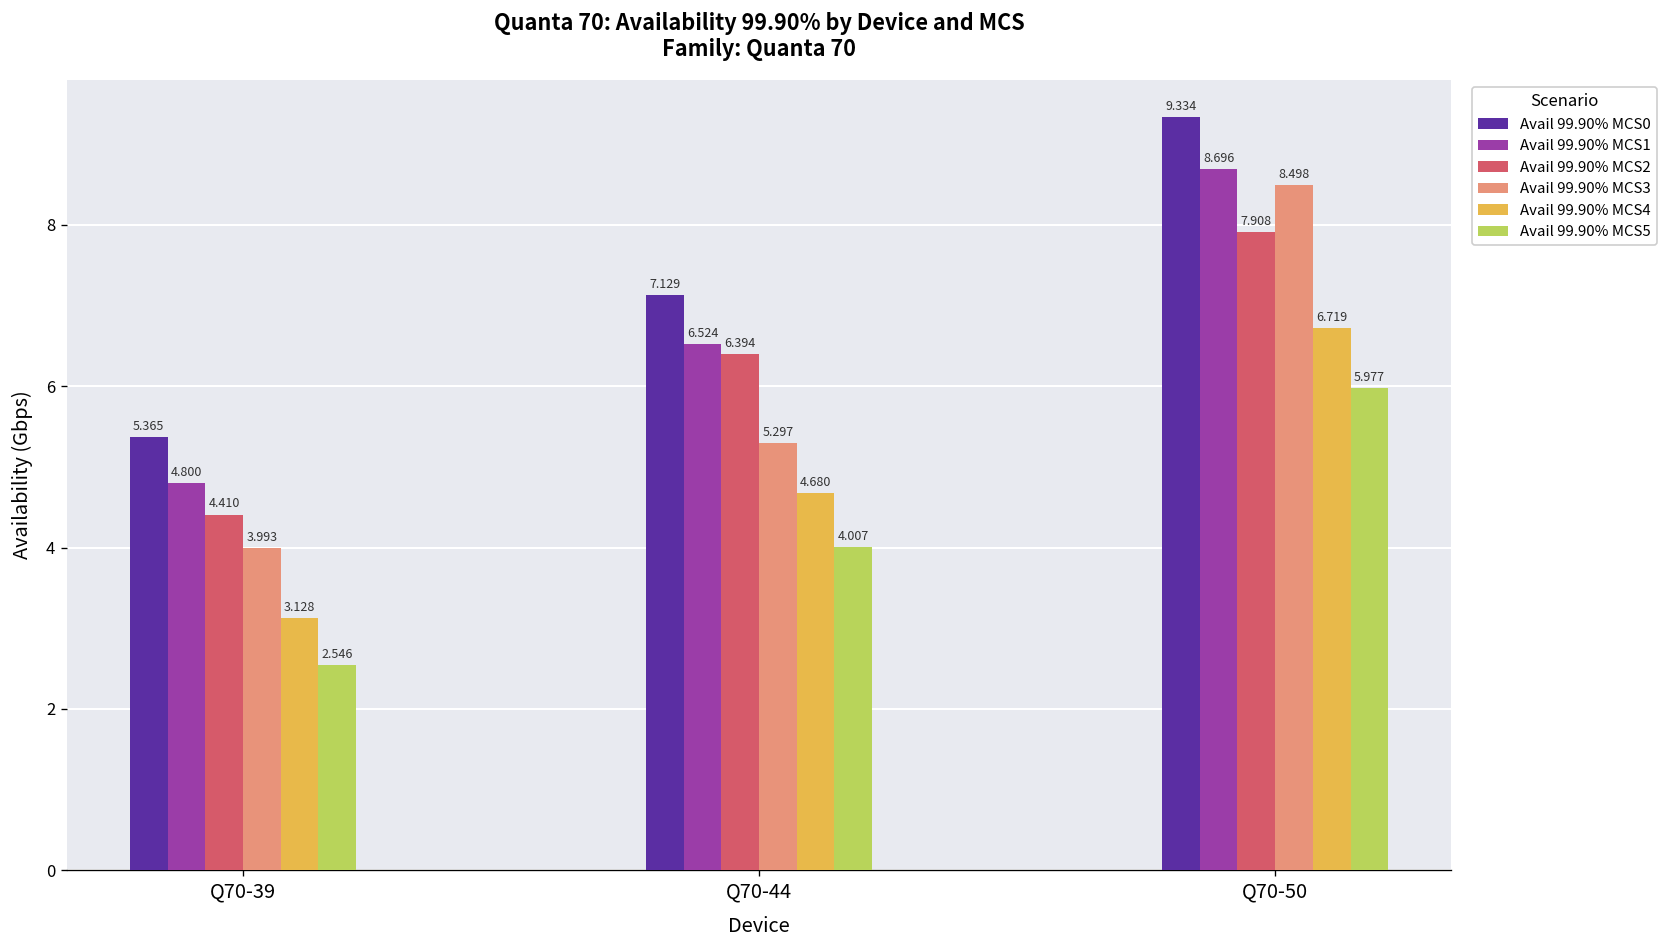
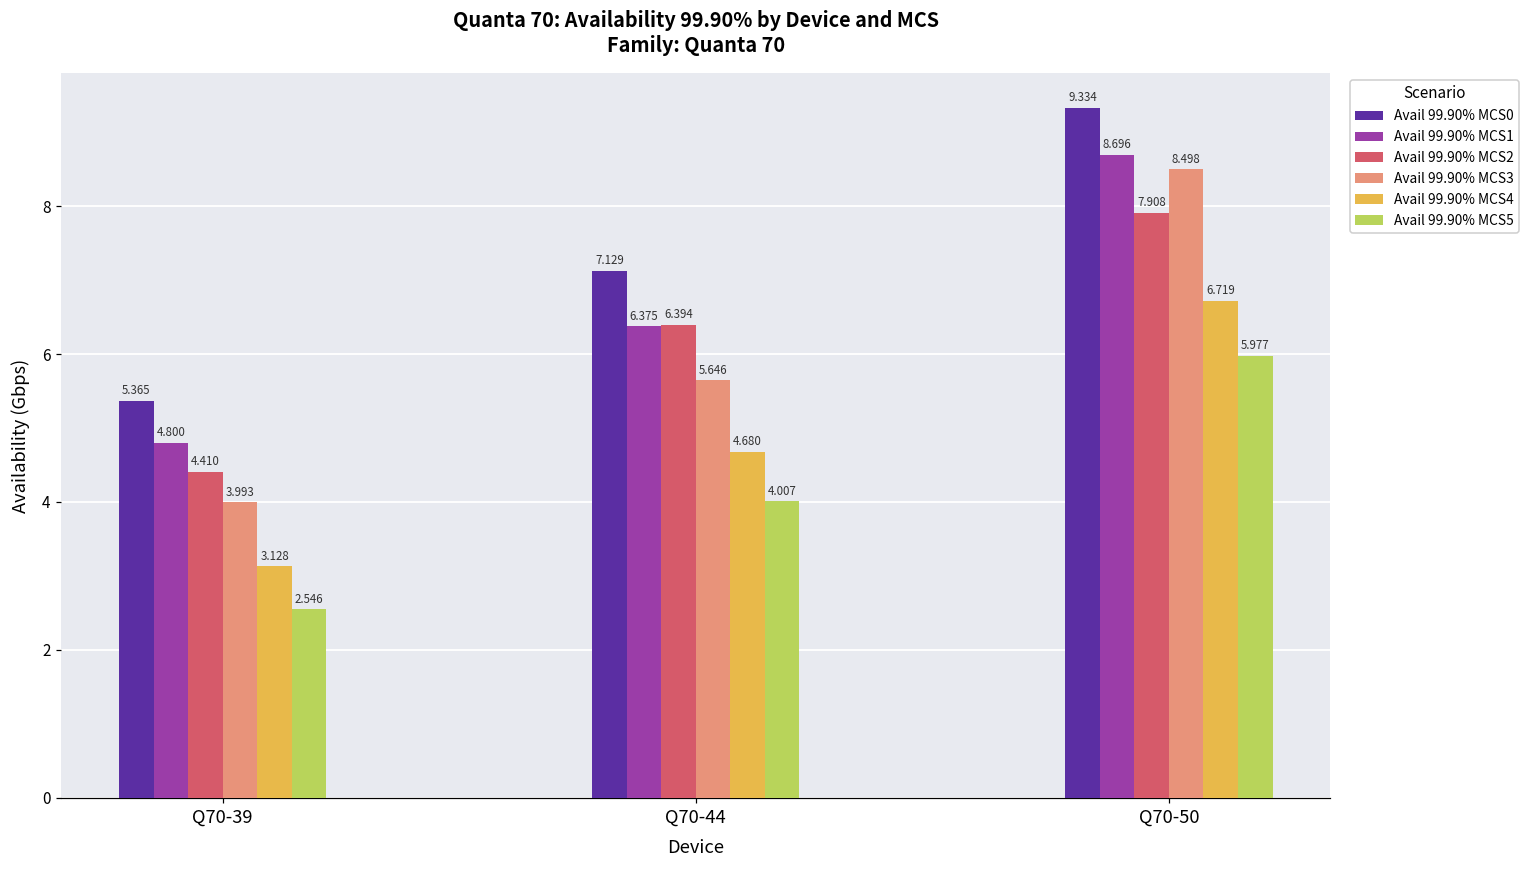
  {
    "Avail 99.90% MCS0": {
      "Q70-39": 5.365,
      "Q70-44": 7.129,
      "Q70-50": 9.334
    },
    "Avail 99.90% MCS1": {
      "Q70-39": 4.800,
-     "Q70-44": 6.524,
+     "Q70-44": 6.375,
      "Q70-50": 8.696
    },
    "Avail 99.90% MCS2": {
      "Q70-39": 4.410,
      "Q70-44": 6.394,
      "Q70-50": 7.908
    },
    "Avail 99.90% MCS3": {
      "Q70-39": 3.993,
-     "Q70-44": 5.297,
+     "Q70-44": 5.646,
      "Q70-50": 8.498
    }
  }
